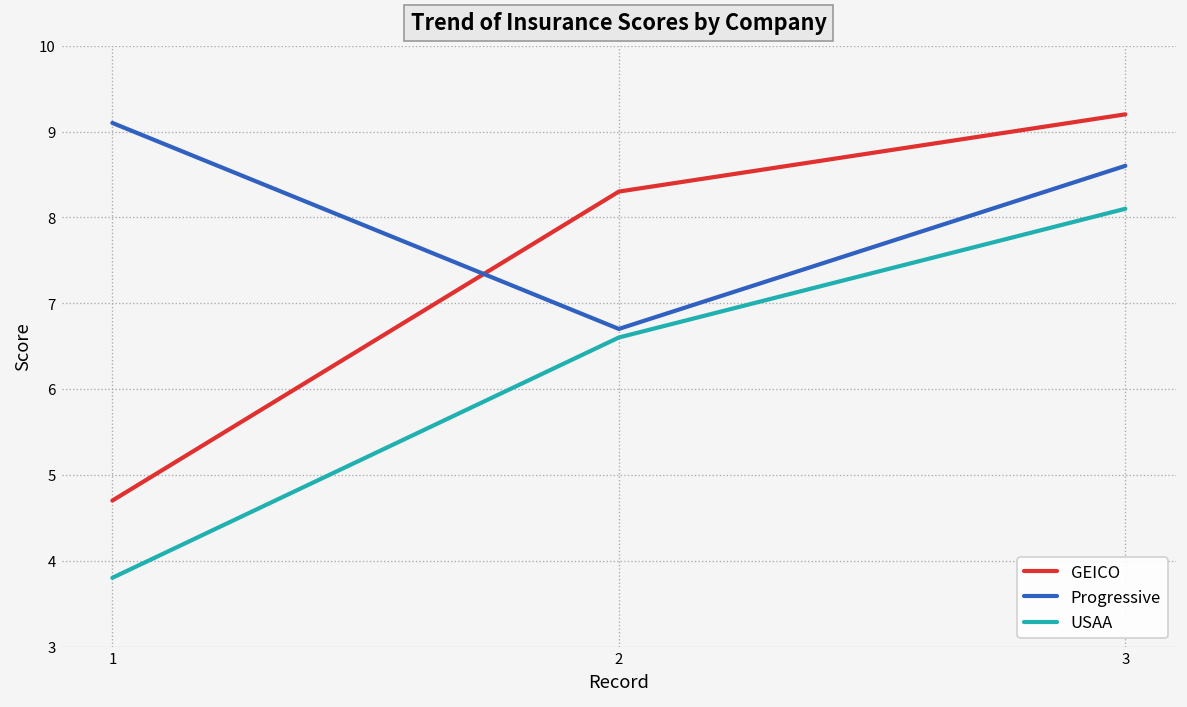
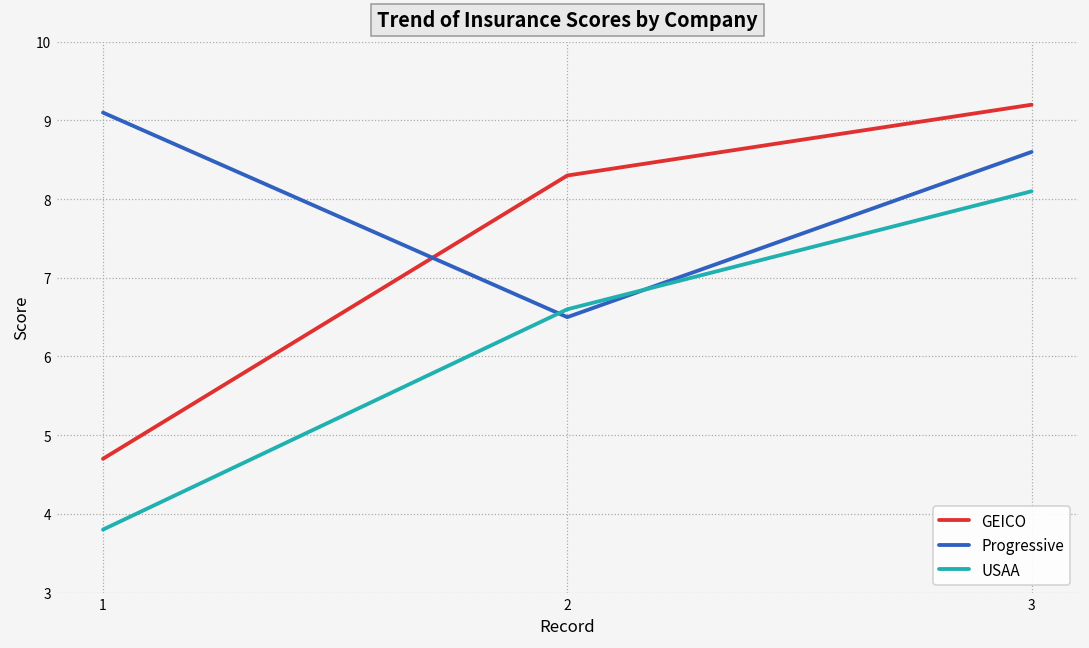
  {
    "GEICO": {
      "1": 4.7,
      "2": 8.3,
      "3": 9.2
    },
    "Progressive": {
      "1": 9.1,
-     "2": 6.7,
+     "2": 6.5,
      "3": 8.6
    },
    "USAA": {
      "1": 3.8,
      "2": 6.6,
      "3": 8.1
    }
  }
